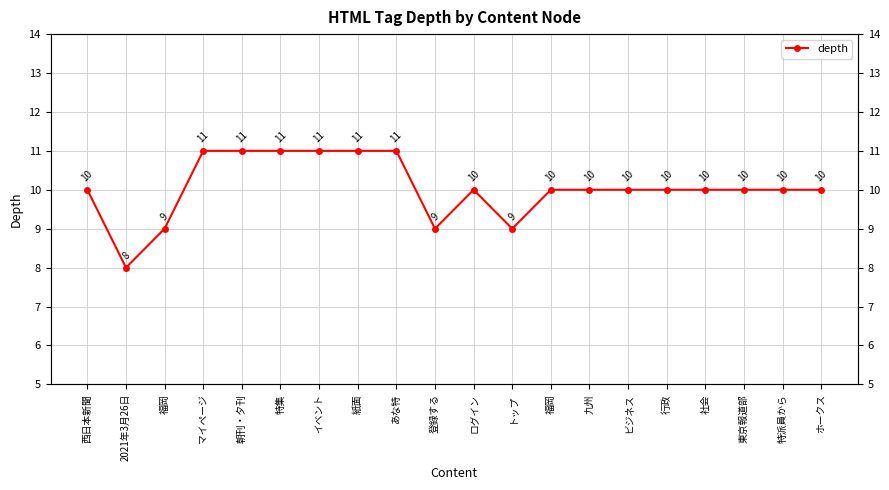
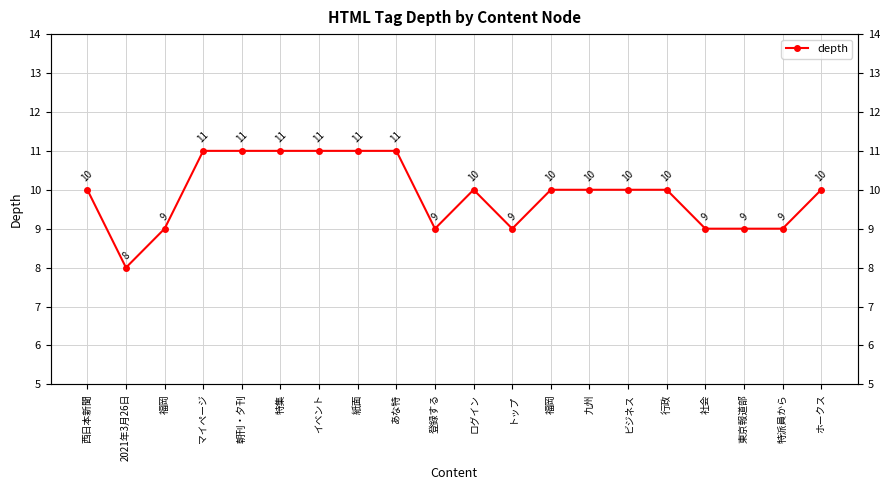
  {
    "西日本新聞": 10,
    "2021年3月26日": 8,
    "マイページ": 11,
    "朝刊・夕刊": 11,
    "特集": 11,
    "イベント": 11,
    "紙面": 11,
    "あな特": 11,
    "登録する": 9,
    "ログイン": 10,
    "トップ": 9,
    "九州": 10,
    "ビジネス": 10,
    "行政": 10,
-   "社会": 10,
-   "東京報道部": 10,
-   "特派員から": 10,
+   "社会": 9,
+   "東京報道部": 9,
+   "特派員から": 9,
    "ホークス": 10
  }
